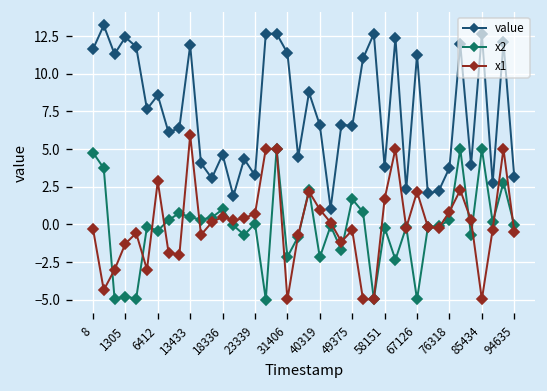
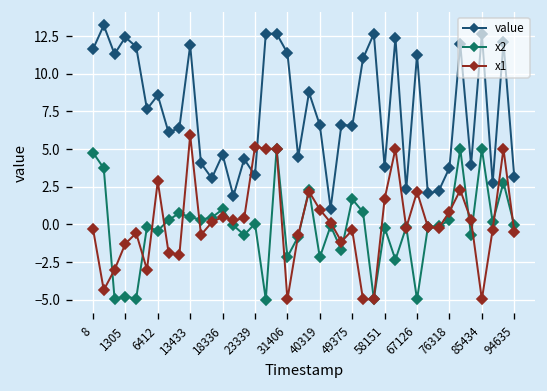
  {
    "x1": {
      "1305": -1.3,
      "6412": 2.8,
      "13433": 5.9,
      "18336": 0.5,
-     "23339": 0.7,
+     "23339": 5.1,
      "31406": -5.0,
      "40319": 1.0,
      "49375": -0.4,
      "58151": 1.7,
      "67126": 2.2,
      "76318": 0.8,
      "85434": -5.0,
      "94635": -0.5
    }
  }
